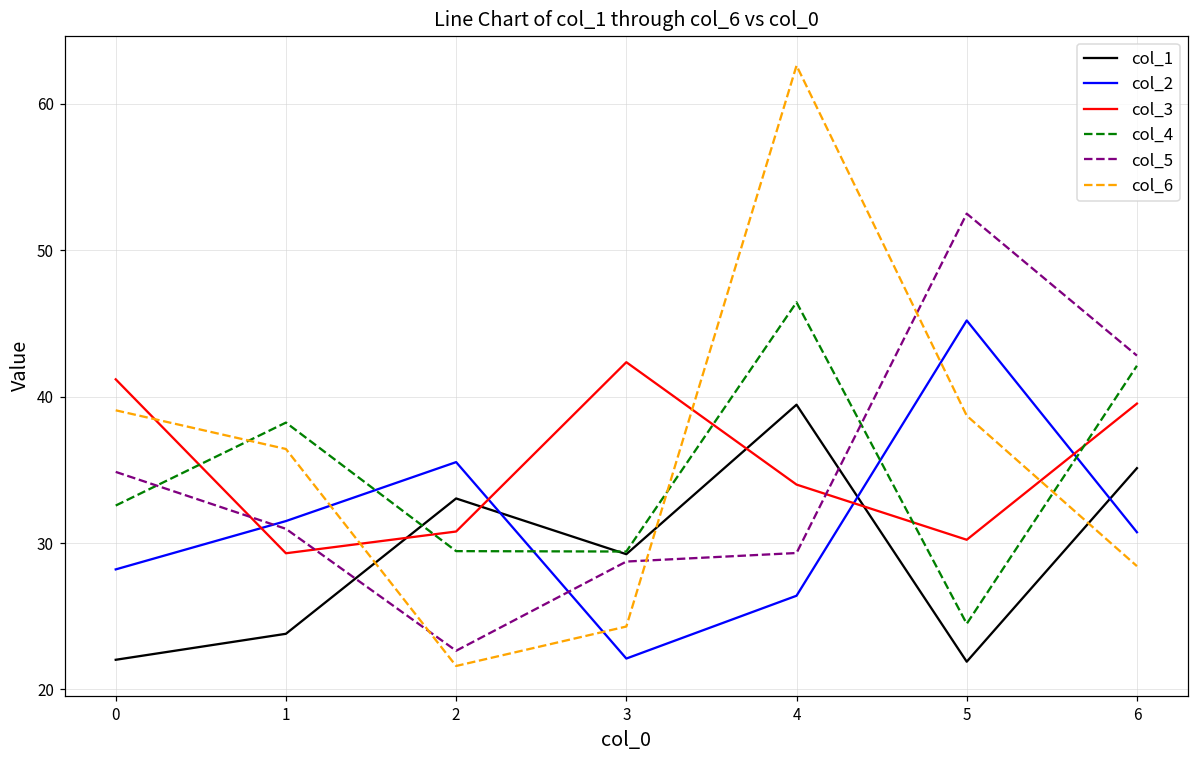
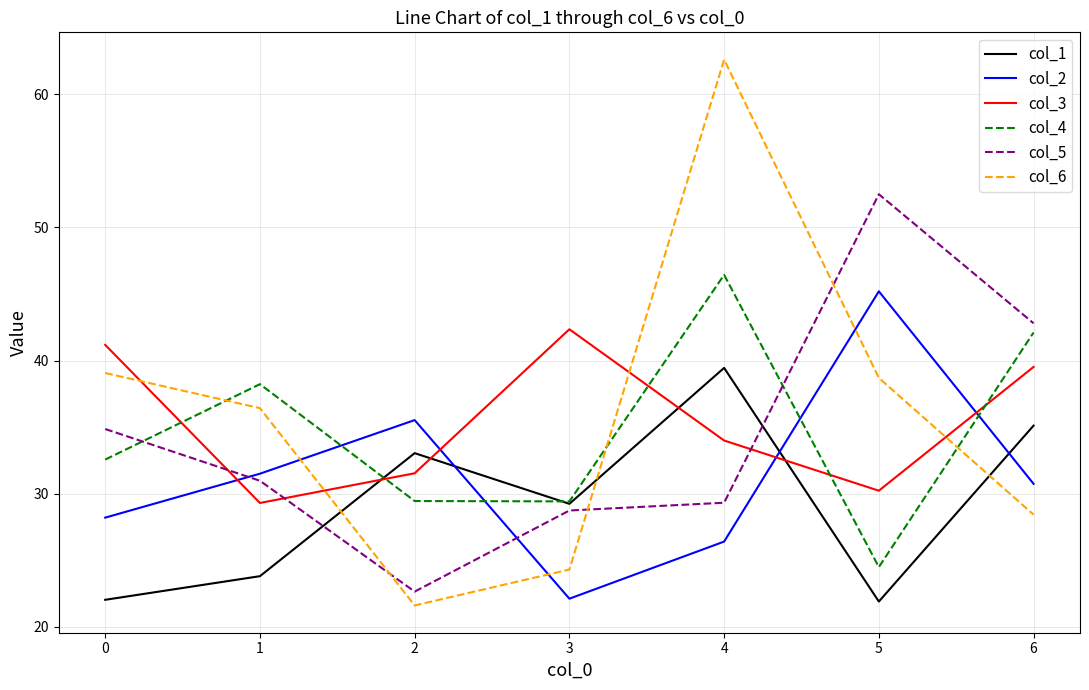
  {
    "col_1": {
      "0": 22.0,
      "1": 23.8,
      "2": 33.0,
      "4": 39.4,
      "5": 21.9,
      "6": 35.1
    },
    "col_2": {
      "0": 28.2,
      "1": 31.5,
      "2": 35.5,
      "3": 22.1,
      "4": 26.4,
      "5": 45.2,
      "6": 30.7
    },
    "col_3": {
      "0": 41.2,
      "1": 29.3,
-     "2": 30.8,
+     "2": 31.5,
      "3": 42.4,
      "4": 34.0,
      "5": 30.2,
      "6": 39.5
    },
    "col_4": {
      "0": 32.6,
      "1": 38.2,
      "2": 29.4,
      "4": 46.4,
      "5": 24.5,
      "6": 42.1
    },
    "col_5": {
      "0": 34.9,
      "1": 31.0,
      "2": 22.6,
      "3": 28.7,
      "4": 29.3,
      "5": 52.5,
      "6": 42.8
    },
    "col_6": {
      "0": 39.1,
      "1": 36.4,
      "2": 21.6,
      "3": 24.3,
      "4": 62.6,
      "5": 38.7,
      "6": 28.4
    }
  }
